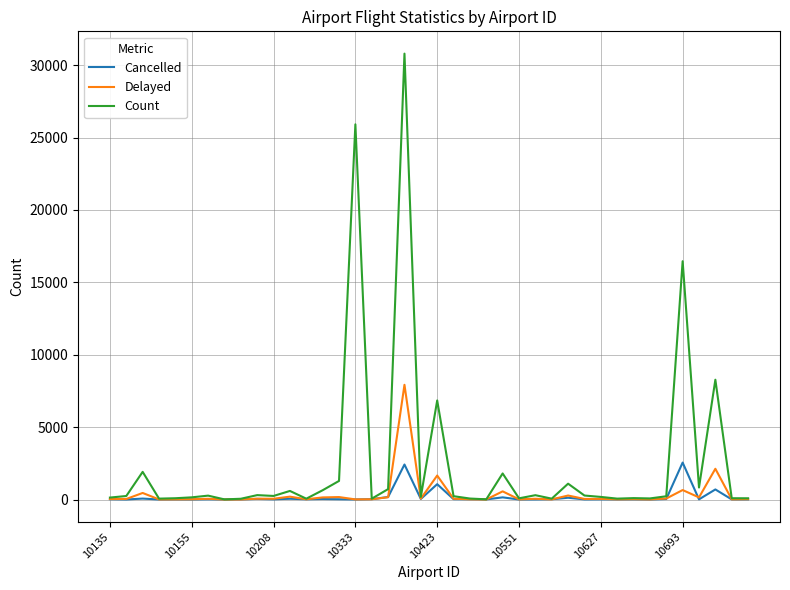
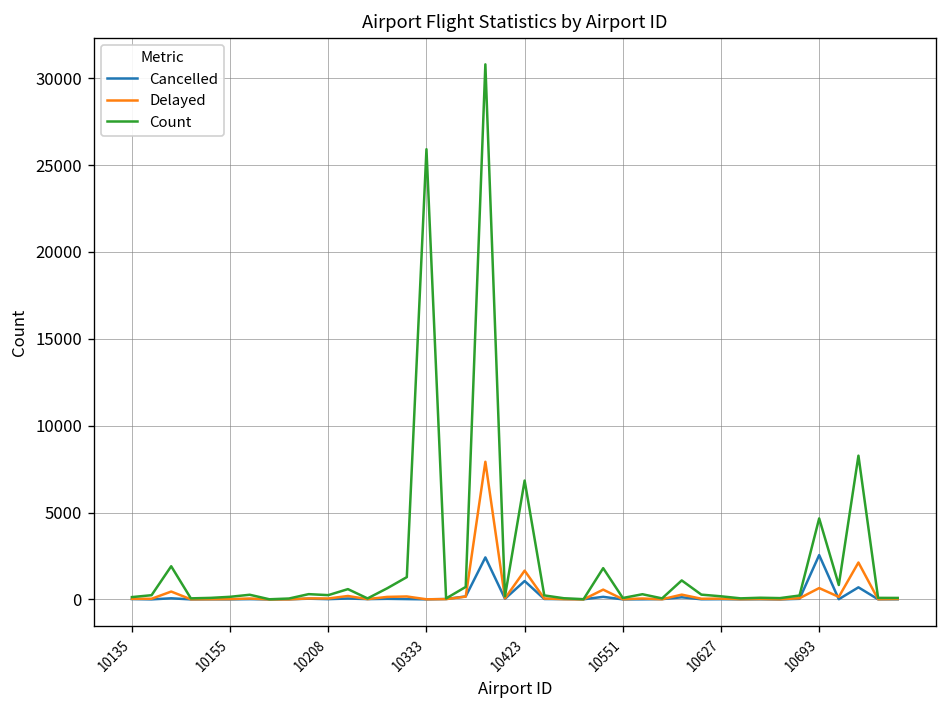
  {
    "Cancelled": {
      "10423": 1100,
      "10693": 2600
    },
    "Delayed": {
      "10423": 1700,
      "10693": 700
    },
    "Count": {
      "10208": 200,
      "10333": 25900,
      "10423": 6800,
-     "10693": 16500
+     "10693": 4700
    }
  }
